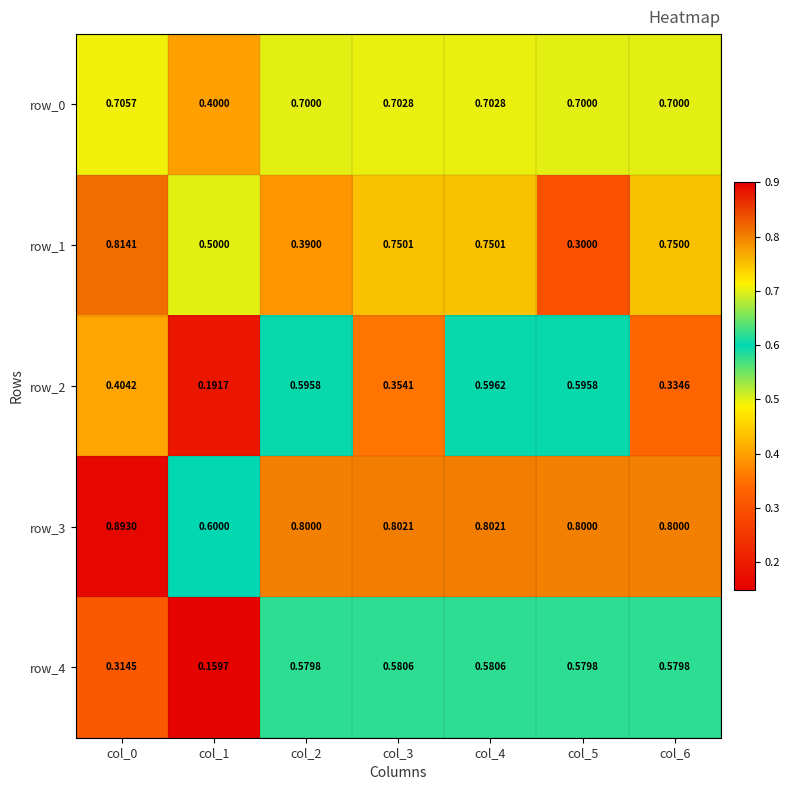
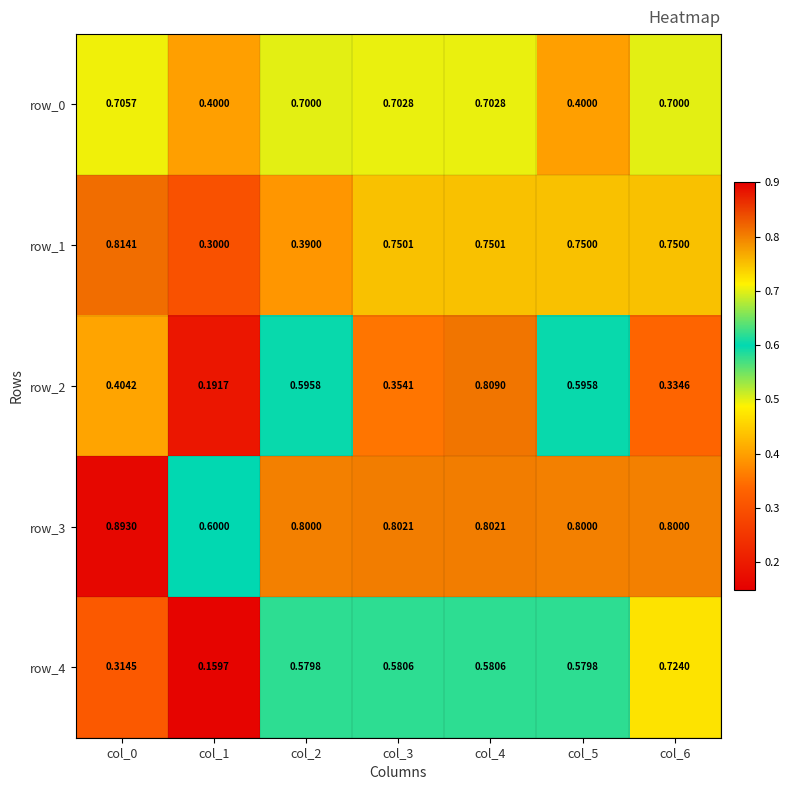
  {
    "row_0": {
      "col_0": 0.7057,
      "col_1": 0.4000,
      "col_2": 0.7000,
      "col_3": 0.7028,
      "col_4": 0.7028,
-     "col_5": 0.7000,
+     "col_5": 0.4000,
      "col_6": 0.7000
    },
    "row_1": {
      "col_0": 0.8141,
-     "col_1": 0.5000,
+     "col_1": 0.3000,
      "col_2": 0.3900,
      "col_3": 0.7501,
      "col_4": 0.7501,
-     "col_5": 0.3000,
+     "col_5": 0.7500,
      "col_6": 0.7500
    },
    "row_2": {
      "col_0": 0.4042,
      "col_1": 0.1917,
      "col_2": 0.5958,
      "col_3": 0.3541,
-     "col_4": 0.5962,
+     "col_4": 0.8090,
      "col_5": 0.5958,
      "col_6": 0.3346
    },
    "row_3": {
      "col_0": 0.8930,
      "col_1": 0.6000,
      "col_2": 0.8000,
      "col_3": 0.8021,
      "col_4": 0.8021,
      "col_5": 0.8000,
      "col_6": 0.8000
    },
    "row_4": {
      "col_0": 0.3145,
      "col_1": 0.1597,
      "col_2": 0.5798,
      "col_3": 0.5806,
      "col_4": 0.5806,
      "col_5": 0.5798,
-     "col_6": 0.5798
+     "col_6": 0.7240
    }
  }
